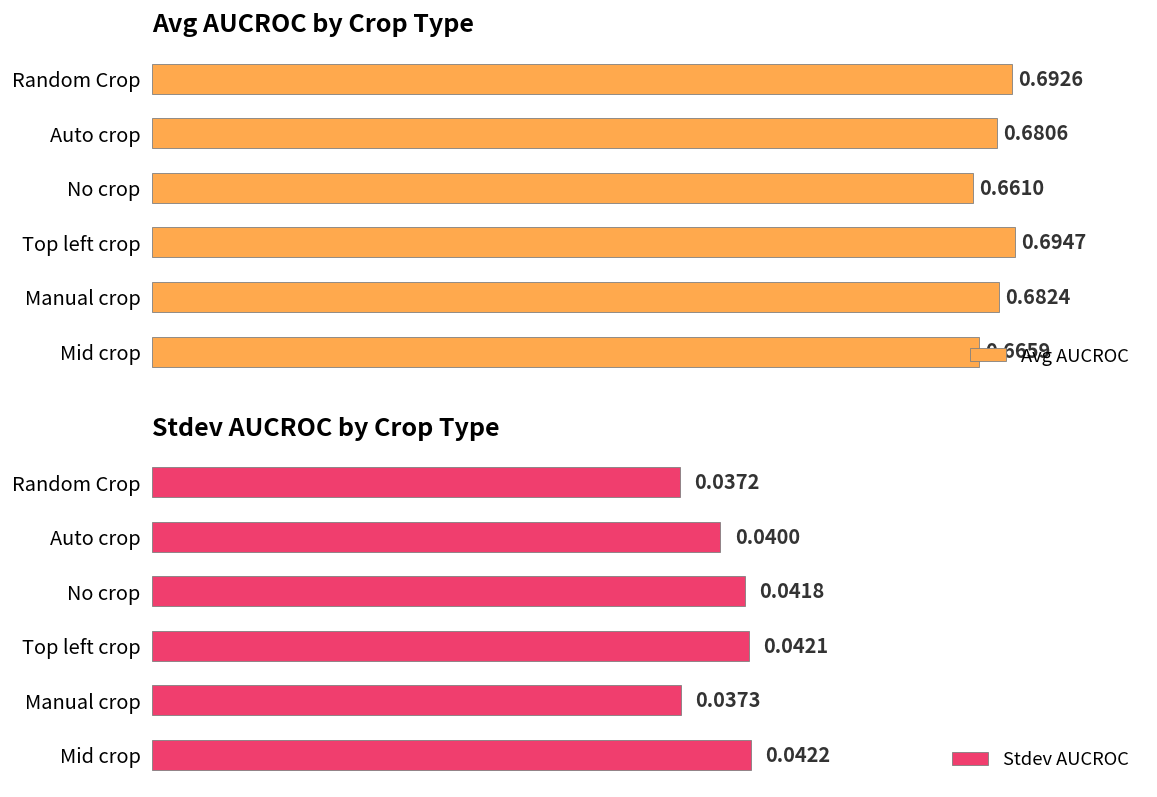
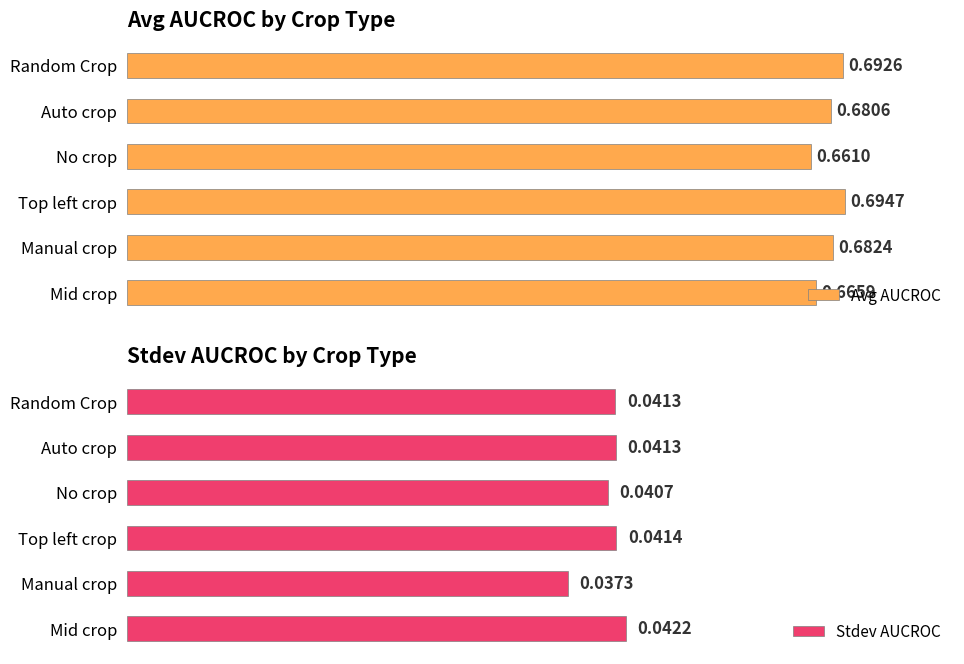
  {
    "Avg AUCROC by Crop Type": {
      "Random Crop": 0.6926,
      "Auto crop": 0.6806,
      "No crop": 0.6610,
      "Top left crop": 0.6947,
      "Manual crop": 0.6824,
      "Mid crop": 0.6659
    },
    "Stdev AUCROC by Crop Type": {
-     "Random Crop": 0.0372,
-     "Auto crop": 0.0400,
-     "No crop": 0.0418,
-     "Top left crop": 0.0421,
+     "Random Crop": 0.0413,
+     "Auto crop": 0.0413,
+     "No crop": 0.0407,
+     "Top left crop": 0.0414,
      "Manual crop": 0.0373,
      "Mid crop": 0.0422
    }
  }
